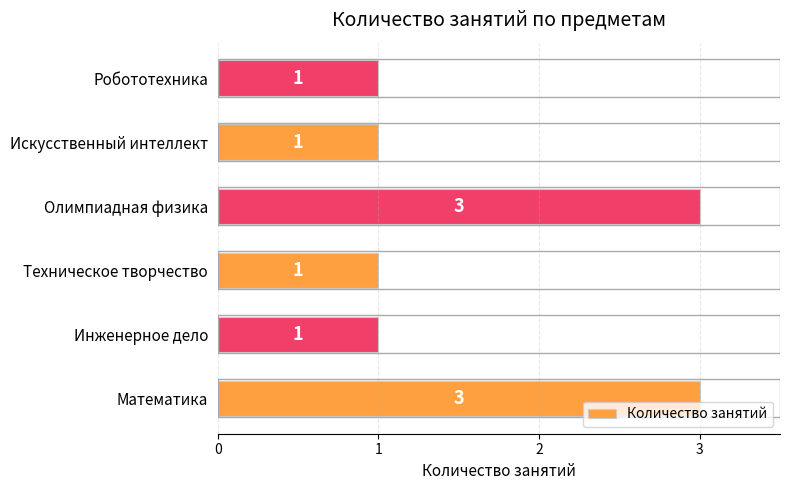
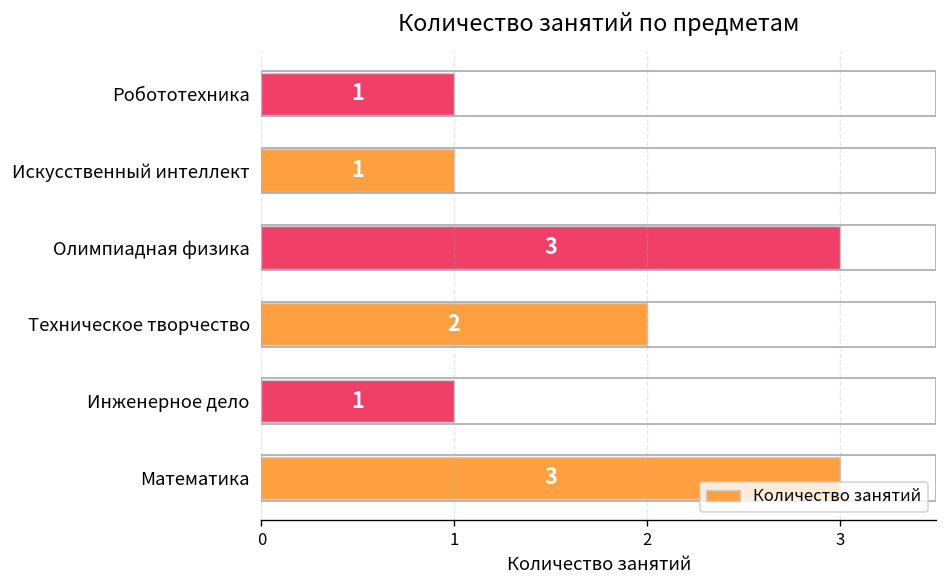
  {
    "Робототехника": 1,
    "Искусственный интеллект": 1,
    "Олимпиадная физика": 3,
-   "Техническое творчество": 1,
+   "Техническое творчество": 2,
    "Инженерное дело": 1,
    "Математика": 3
  }
